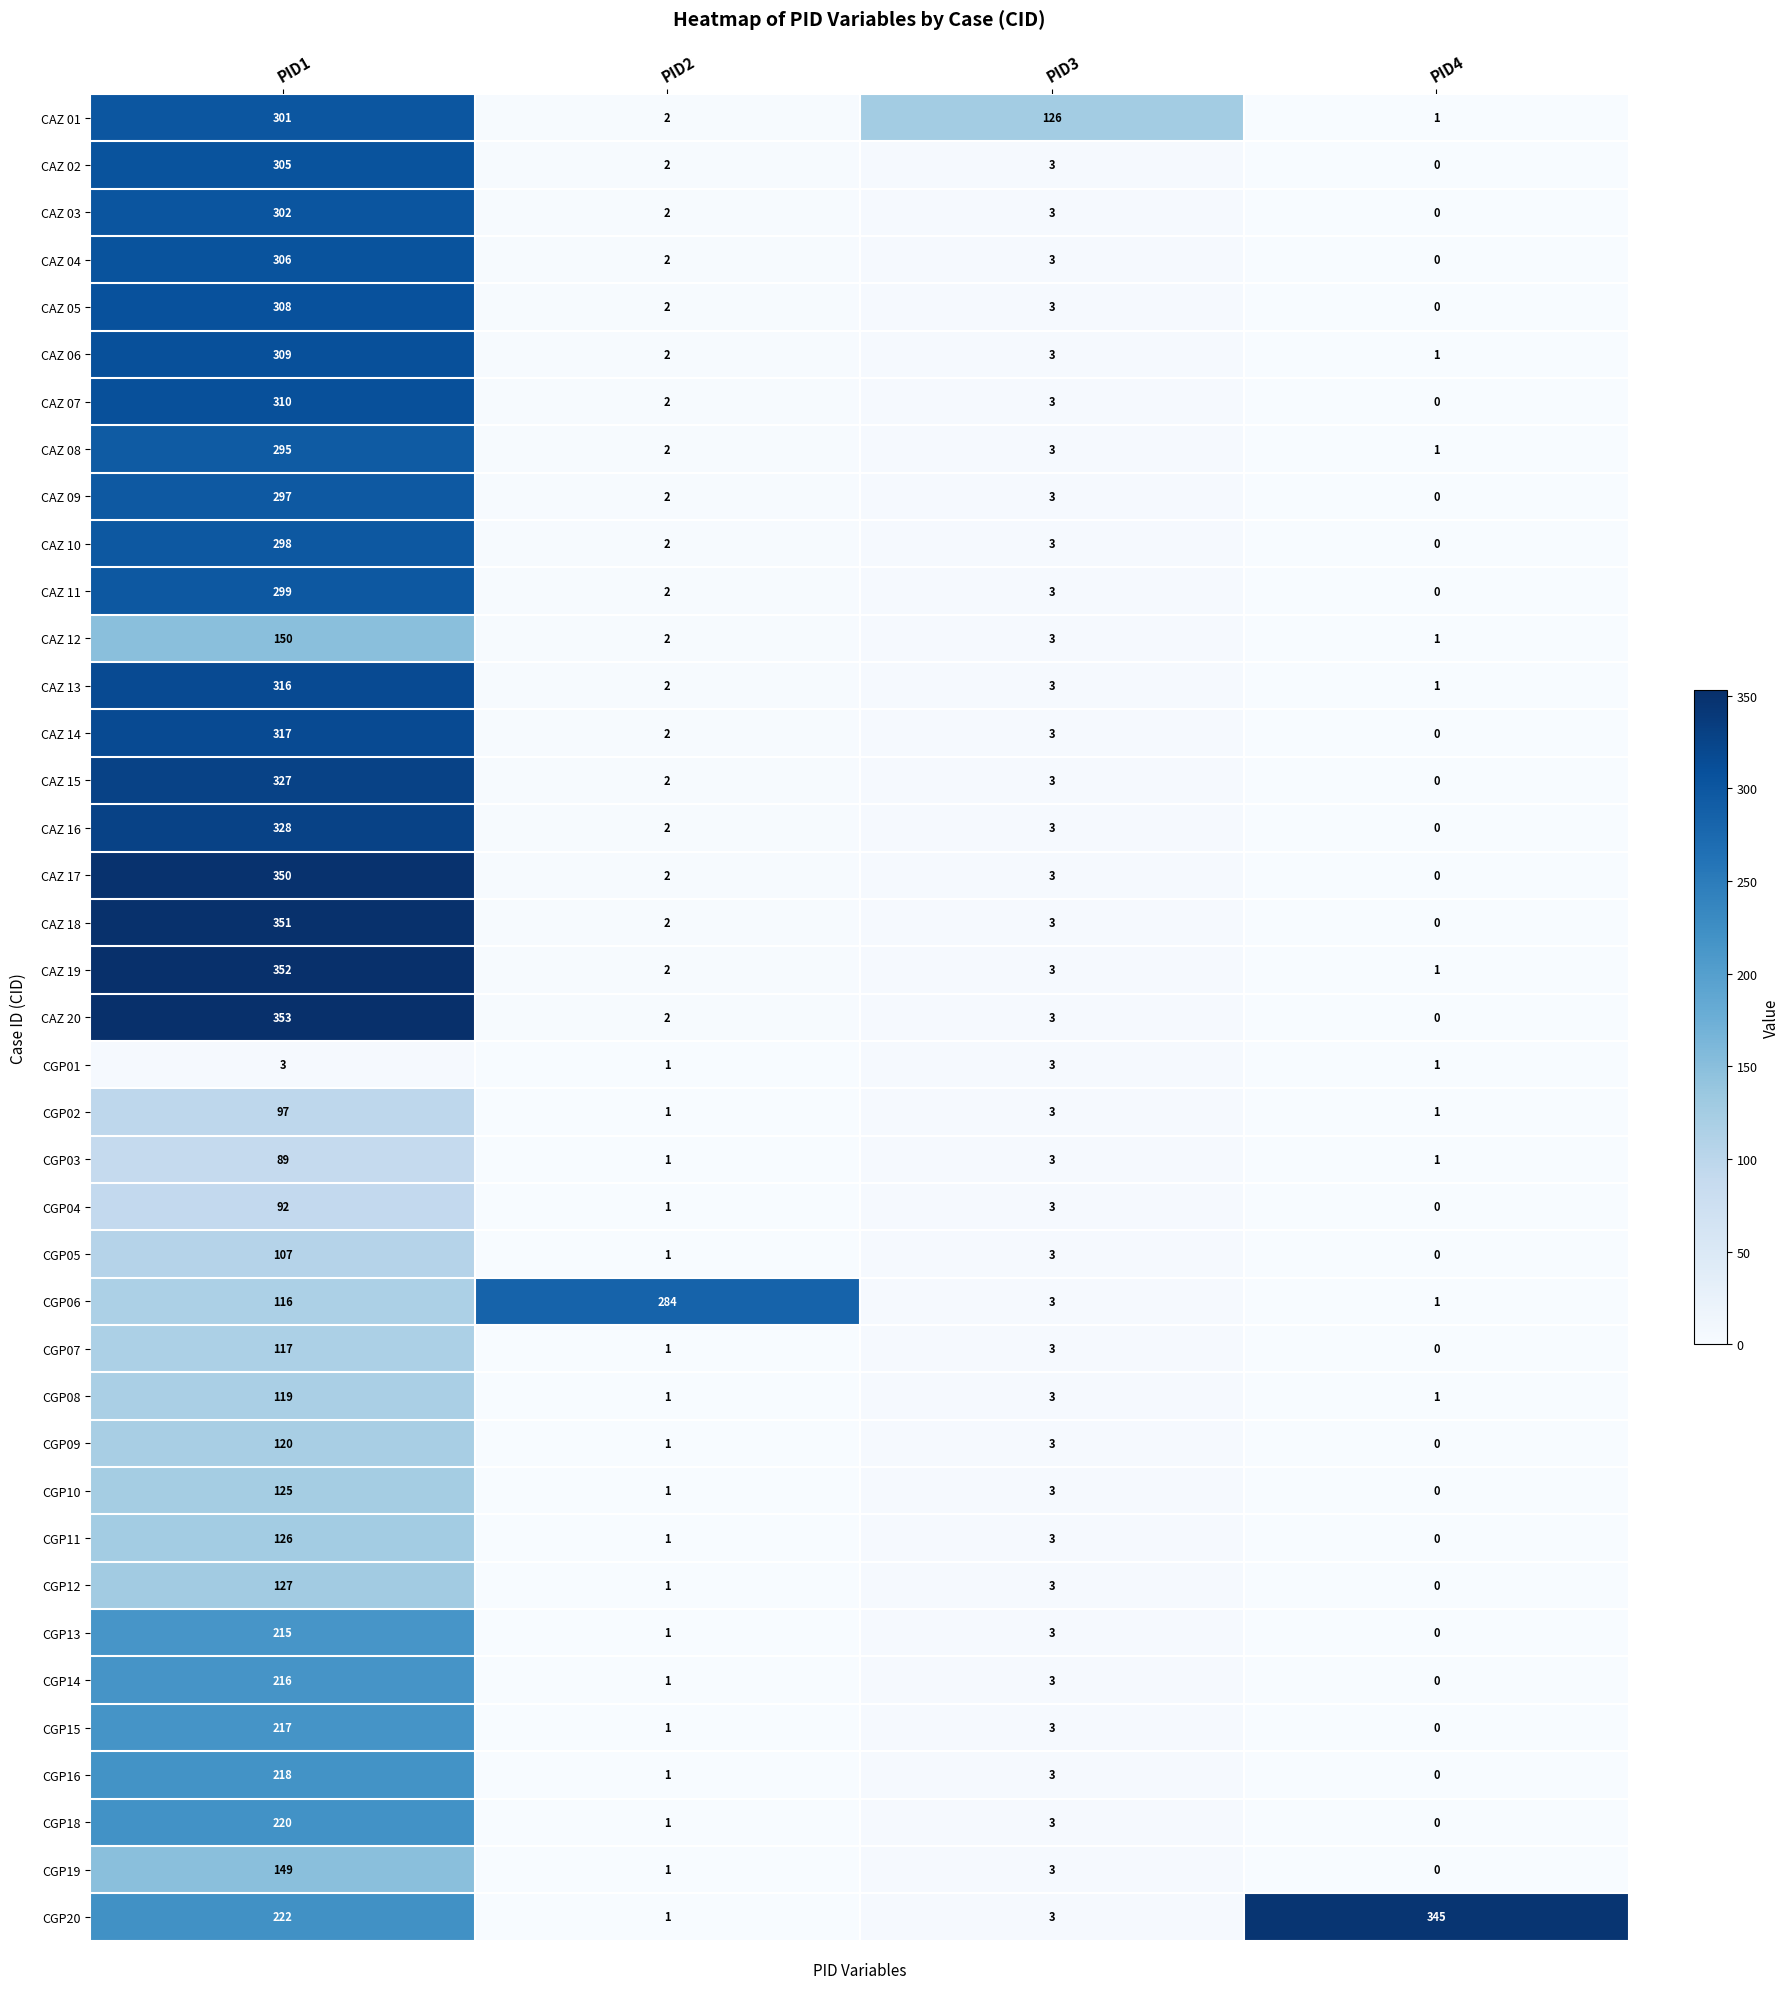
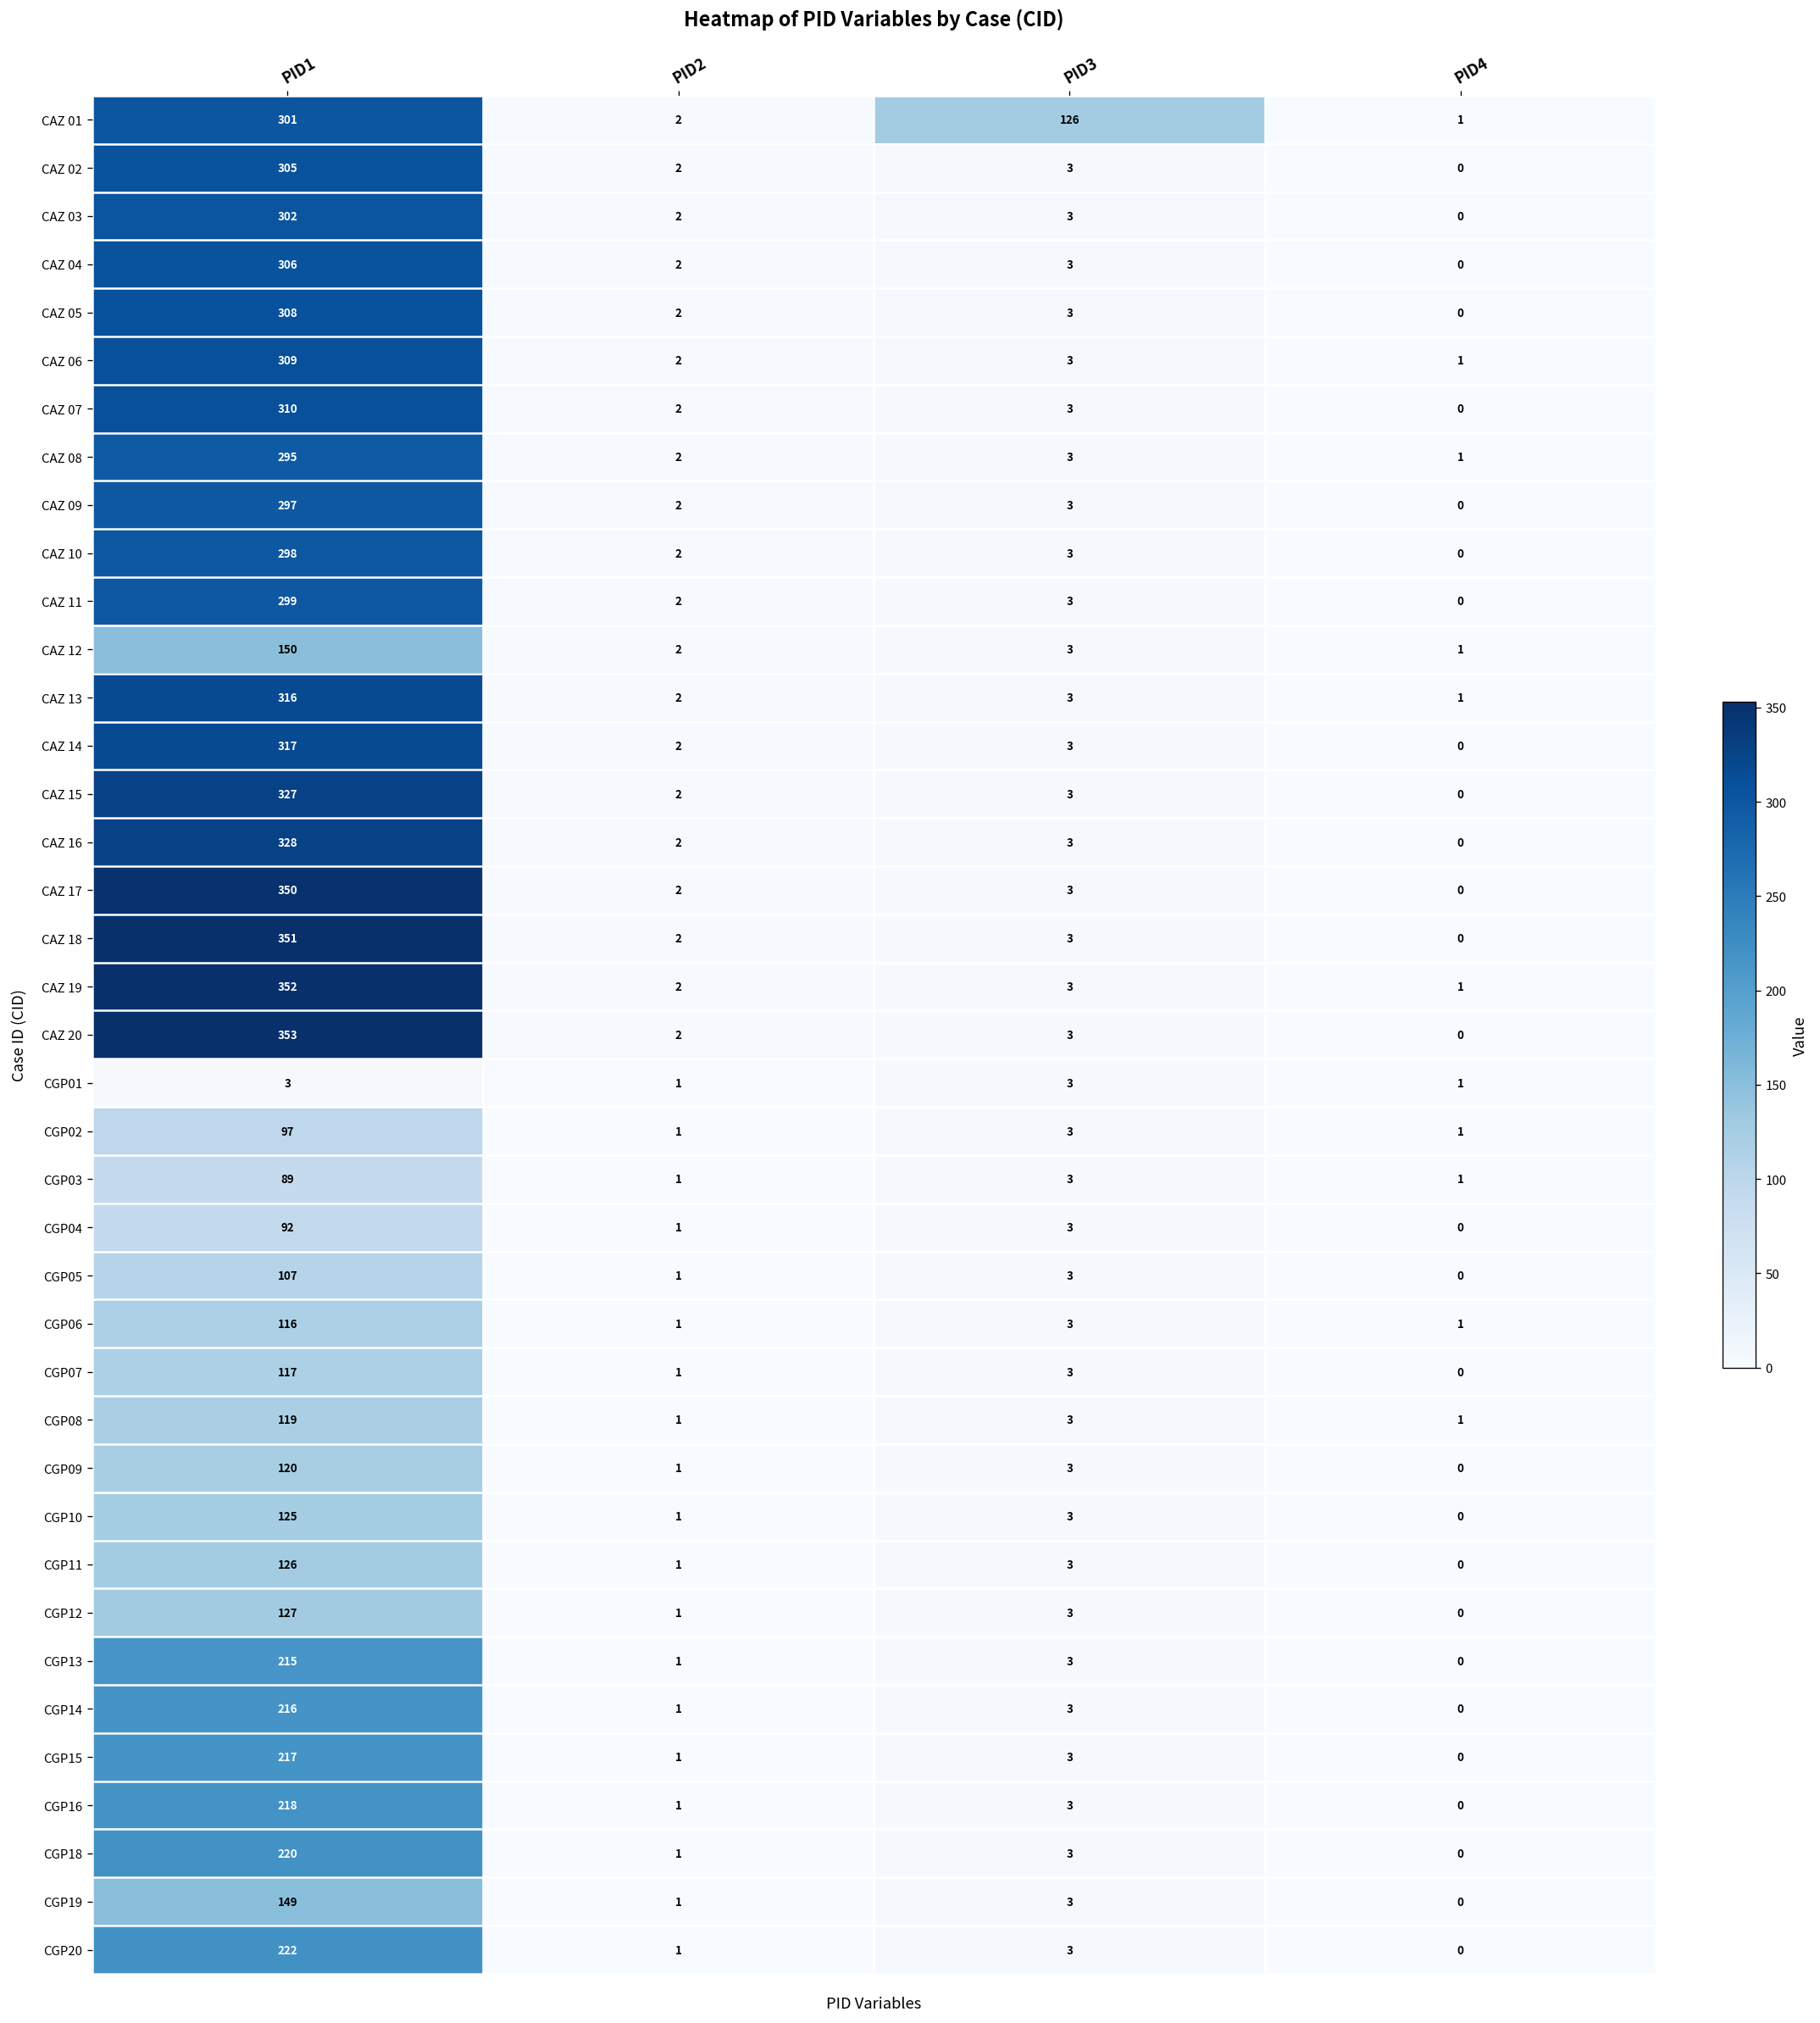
  {
    "CAZ 01": {
      "PID1": 301,
      "PID2": 2,
      "PID3": 126,
      "PID4": 1
    },
    "CAZ 02": {
      "PID1": 305,
      "PID2": 2,
      "PID3": 3,
      "PID4": 0
    },
    "CAZ 03": {
      "PID1": 302,
      "PID2": 2,
      "PID3": 3,
      "PID4": 0
    },
    "CAZ 04": {
      "PID1": 306,
      "PID2": 2,
      "PID3": 3,
      "PID4": 0
    },
    "CAZ 05": {
      "PID1": 308,
      "PID2": 2,
      "PID3": 3,
      "PID4": 0
    },
    "CAZ 06": {
      "PID1": 309,
      "PID2": 2,
      "PID3": 3,
      "PID4": 1
    },
    "CAZ 07": {
      "PID1": 310,
      "PID2": 2,
      "PID3": 3,
      "PID4": 0
    },
    "CAZ 08": {
      "PID1": 295,
      "PID2": 2,
      "PID3": 3,
      "PID4": 1
    },
    "CAZ 09": {
      "PID1": 297,
      "PID2": 2,
      "PID3": 3,
      "PID4": 0
    },
    "CAZ 10": {
      "PID1": 298,
      "PID2": 2,
      "PID3": 3,
      "PID4": 0
    },
    "CAZ 11": {
      "PID1": 299,
      "PID2": 2,
      "PID3": 3,
      "PID4": 0
    },
    "CAZ 12": {
      "PID1": 150,
      "PID2": 2,
      "PID3": 3,
      "PID4": 1
    },
    "CAZ 13": {
      "PID1": 316,
      "PID2": 2,
      "PID3": 3,
      "PID4": 1
    },
    "CAZ 14": {
      "PID1": 317,
      "PID2": 2,
      "PID3": 3,
      "PID4": 0
    },
    "CAZ 15": {
      "PID1": 327,
      "PID2": 2,
      "PID3": 3,
      "PID4": 0
    },
    "CAZ 16": {
      "PID1": 328,
      "PID2": 2,
      "PID3": 3,
      "PID4": 0
    },
    "CAZ 17": {
      "PID1": 350,
      "PID2": 2,
      "PID3": 3,
      "PID4": 0
    },
    "CAZ 18": {
      "PID1": 351,
      "PID2": 2,
      "PID3": 3,
      "PID4": 0
    },
    "CAZ 19": {
      "PID1": 352,
      "PID2": 2,
      "PID3": 3,
      "PID4": 1
    },
    "CAZ 20": {
      "PID1": 353,
      "PID2": 2,
      "PID3": 3,
      "PID4": 0
    },
    "CGP01": {
      "PID1": 3,
      "PID2": 1,
      "PID3": 3,
      "PID4": 1
    },
    "CGP02": {
      "PID1": 97,
      "PID2": 1,
      "PID3": 3,
      "PID4": 1
    },
    "CGP03": {
      "PID1": 89,
      "PID2": 1,
      "PID3": 3,
      "PID4": 1
    },
    "CGP04": {
      "PID1": 92,
      "PID2": 1,
      "PID3": 3,
      "PID4": 0
    },
    "CGP05": {
      "PID1": 107,
      "PID2": 1,
      "PID3": 3,
      "PID4": 0
    },
    "CGP06": {
      "PID1": 116,
-     "PID2": 284,
+     "PID2": 1,
      "PID3": 3,
      "PID4": 1
    },
    "CGP07": {
      "PID1": 117,
      "PID2": 1,
      "PID3": 3,
      "PID4": 0
    },
    "CGP08": {
      "PID1": 119,
      "PID2": 1,
      "PID3": 3,
      "PID4": 1
    },
    "CGP09": {
      "PID1": 120,
      "PID2": 1,
      "PID3": 3,
      "PID4": 0
    },
    "CGP10": {
      "PID1": 125,
      "PID2": 1,
      "PID3": 3,
      "PID4": 0
    },
    "CGP11": {
      "PID1": 126,
      "PID2": 1,
      "PID3": 3,
      "PID4": 0
    },
    "CGP12": {
      "PID1": 127,
      "PID2": 1,
      "PID3": 3,
      "PID4": 0
    },
    "CGP13": {
      "PID1": 215,
      "PID2": 1,
      "PID3": 3,
      "PID4": 0
    },
    "CGP14": {
      "PID1": 216,
      "PID2": 1,
      "PID3": 3,
      "PID4": 0
    },
    "CGP15": {
      "PID1": 217,
      "PID2": 1,
      "PID3": 3,
      "PID4": 0
    },
    "CGP16": {
      "PID1": 218,
      "PID2": 1,
      "PID3": 3,
      "PID4": 0
    },
    "CGP18": {
      "PID1": 220,
      "PID2": 1,
      "PID3": 3,
      "PID4": 0
    },
    "CGP19": {
      "PID1": 149,
      "PID2": 1,
      "PID3": 3,
      "PID4": 0
    },
    "CGP20": {
      "PID1": 222,
      "PID2": 1,
      "PID3": 3,
-     "PID4": 345
+     "PID4": 0
    }
  }
